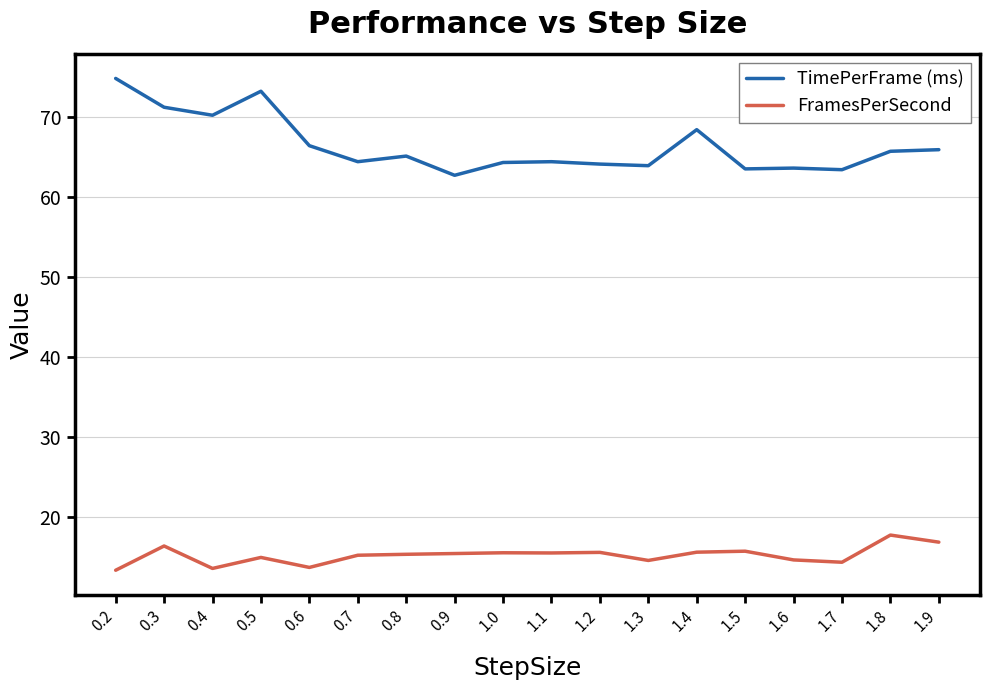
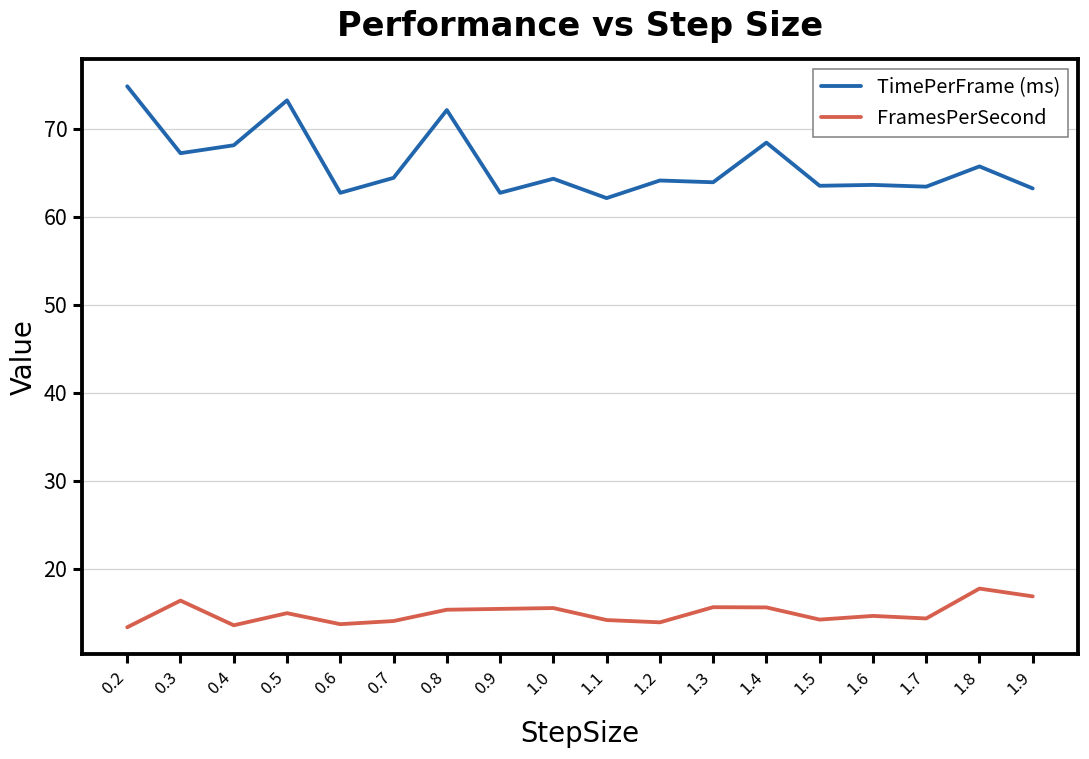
  {
    "TimePerFrame (ms)": {
      "0.2": 75,
-     "0.3": 71,
-     "0.4": 70,
+     "0.3": 67,
+     "0.4": 68,
      "0.5": 73,
-     "0.6": 66,
+     "0.6": 63,
      "0.7": 64,
-     "0.8": 65,
+     "0.8": 72,
      "0.9": 63,
      "1.0": 64,
-     "1.1": 64,
+     "1.1": 62,
      "1.2": 64,
      "1.3": 64,
      "1.4": 68,
      "1.5": 64,
      "1.6": 64,
      "1.7": 63,
      "1.8": 66,
-     "1.9": 66
+     "1.9": 63
    },
    "FramesPerSecond": {
      "0.2": 13,
      "0.3": 16,
      "0.4": 14,
      "0.5": 15,
      "0.6": 14,
-     "0.7": 15,
+     "0.7": 14,
      "0.8": 15,
      "0.9": 15,
      "1.0": 16,
-     "1.1": 16,
-     "1.2": 16,
-     "1.3": 15,
+     "1.1": 14,
+     "1.2": 14,
+     "1.3": 16,
      "1.4": 16,
-     "1.5": 16,
+     "1.5": 14,
      "1.6": 15,
      "1.7": 14,
      "1.8": 18,
      "1.9": 17
    }
  }
